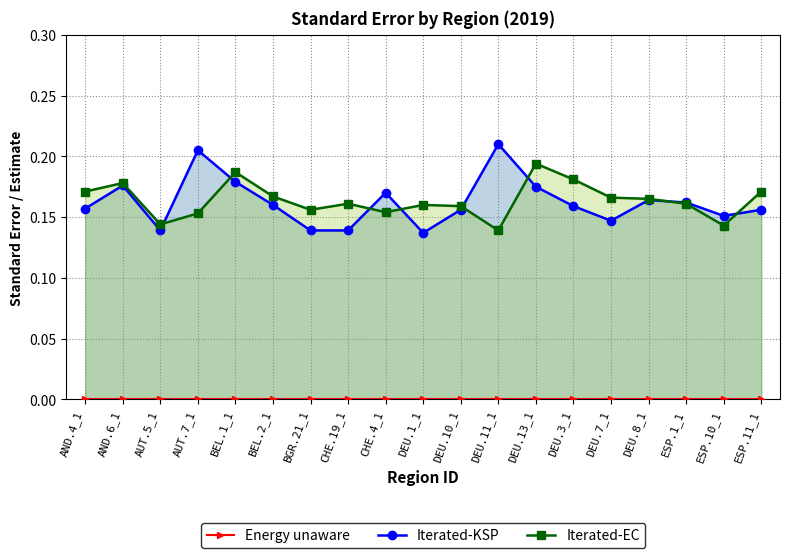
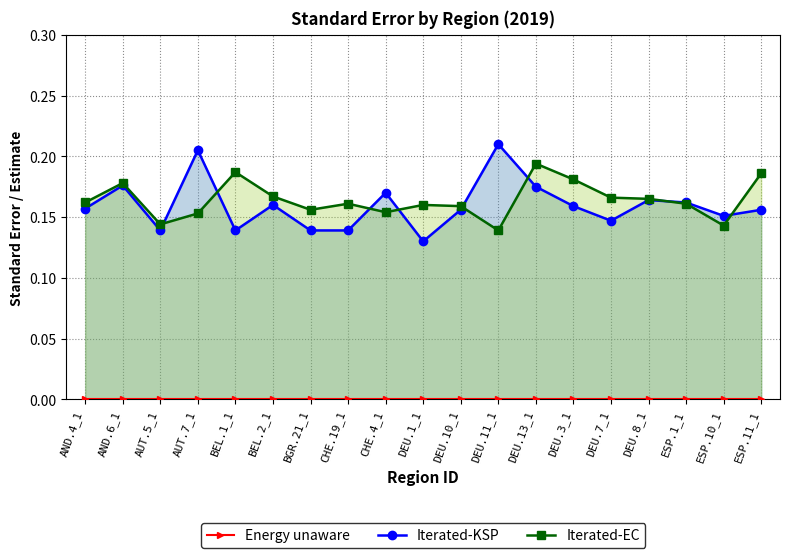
  {
    "Energy unaware": {
      "AND.4_1": 0.000,
      "AND.6_1": 0.000,
      "AUT.5_1": 0.000,
      "AUT.7_1": 0.000,
      "BEL.1_1": 0.000,
      "BEL.2_1": 0.000,
      "BGR.21_1": 0.000,
      "CHE.19_1": 0.000,
      "CHE.4_1": 0.000,
      "DEU.1_1": 0.000,
      "DEU.10_1": 0.000,
      "DEU.11_1": 0.000,
      "DEU.13_1": 0.000,
      "DEU.3_1": 0.000,
      "DEU.7_1": 0.000,
      "DEU.8_1": 0.000,
      "ESP.1_1": 0.000,
      "ESP.10_1": 0.000,
      "ESP.11_1": 0.000
    },
    "Iterated-KSP": {
      "AND.4_1": 0.157,
      "AUT.5_1": 0.139,
      "AUT.7_1": 0.205,
-     "BEL.1_1": 0.179,
+     "BEL.1_1": 0.139,
      "BEL.2_1": 0.160,
      "BGR.21_1": 0.139,
      "CHE.19_1": 0.139,
      "CHE.4_1": 0.170,
-     "DEU.1_1": 0.137,
+     "DEU.1_1": 0.130,
      "DEU.10_1": 0.156,
      "DEU.11_1": 0.210,
      "DEU.13_1": 0.175,
      "DEU.3_1": 0.159,
      "DEU.7_1": 0.147,
      "ESP.10_1": 0.151,
      "ESP.11_1": 0.156
    },
    "Iterated-EC": {
-     "AND.4_1": 0.171,
+     "AND.4_1": 0.162,
      "AUT.5_1": 0.144,
      "AUT.7_1": 0.153,
      "BEL.1_1": 0.187,
      "BEL.2_1": 0.167,
      "BGR.21_1": 0.156,
      "CHE.19_1": 0.161,
      "CHE.4_1": 0.154,
      "DEU.1_1": 0.160,
      "DEU.10_1": 0.159,
      "DEU.11_1": 0.139,
      "DEU.13_1": 0.194,
      "DEU.3_1": 0.181,
      "DEU.7_1": 0.166,
      "ESP.10_1": 0.143,
-     "ESP.11_1": 0.171
+     "ESP.11_1": 0.186
    }
  }
